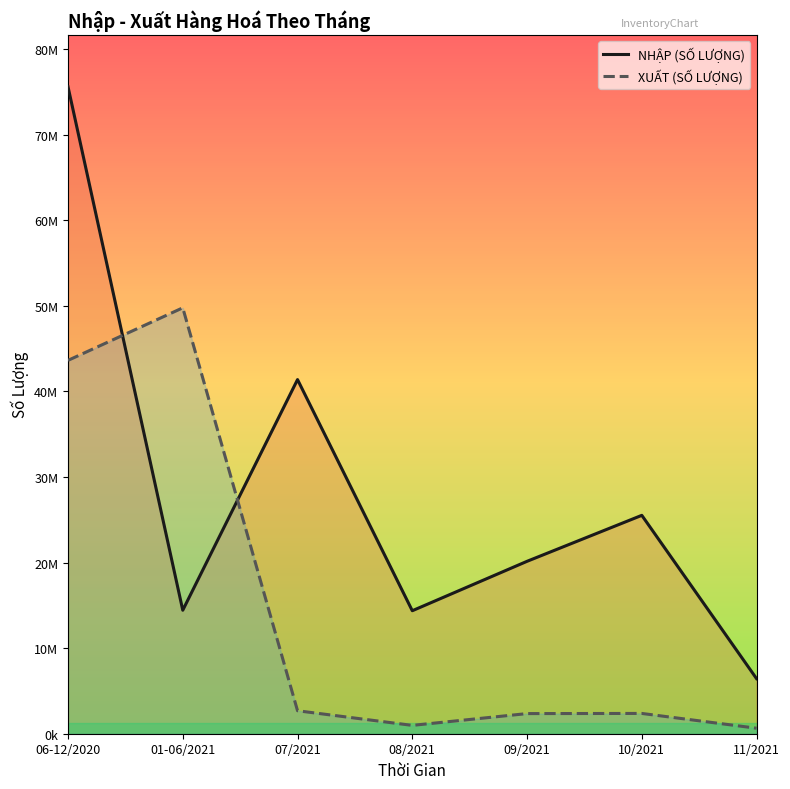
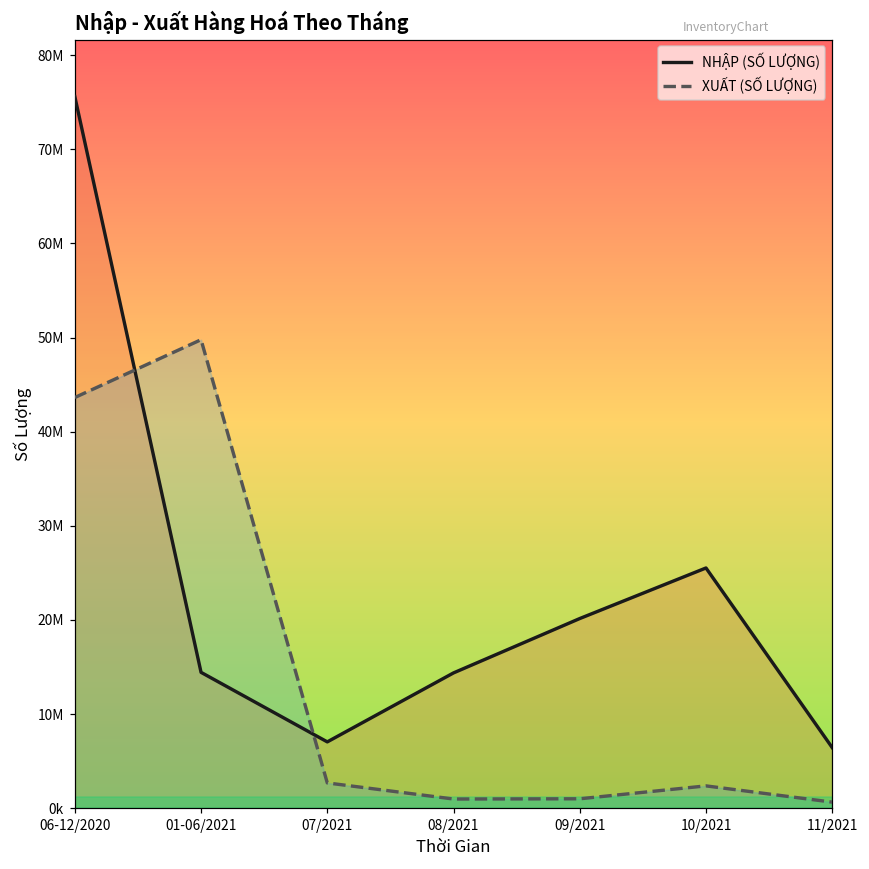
  {
    "NHẬP (SỐ LƯỢNG)": {
      "06-12/2020": 76000000,
      "01-06/2021": 14000000,
-     "07/2021": 41000000,
+     "07/2021": 7000000,
      "08/2021": 14000000,
      "09/2021": 20000000,
      "10/2021": 26000000,
      "11/2021": 6000000
    },
    "XUẤT (SỐ LƯỢNG)": {
      "06-12/2020": 44000000,
      "01-06/2021": 50000000,
      "07/2021": 3000000,
      "08/2021": 1000000,
-     "09/2021": 2000000,
+     "09/2021": 1000000,
      "10/2021": 2000000,
      "11/2021": 1000000
    }
  }
